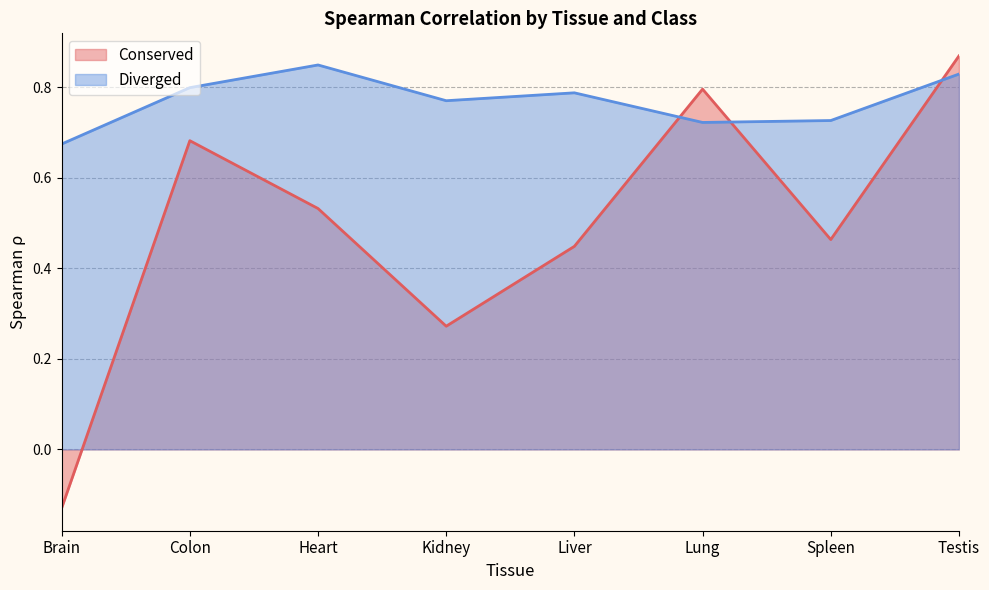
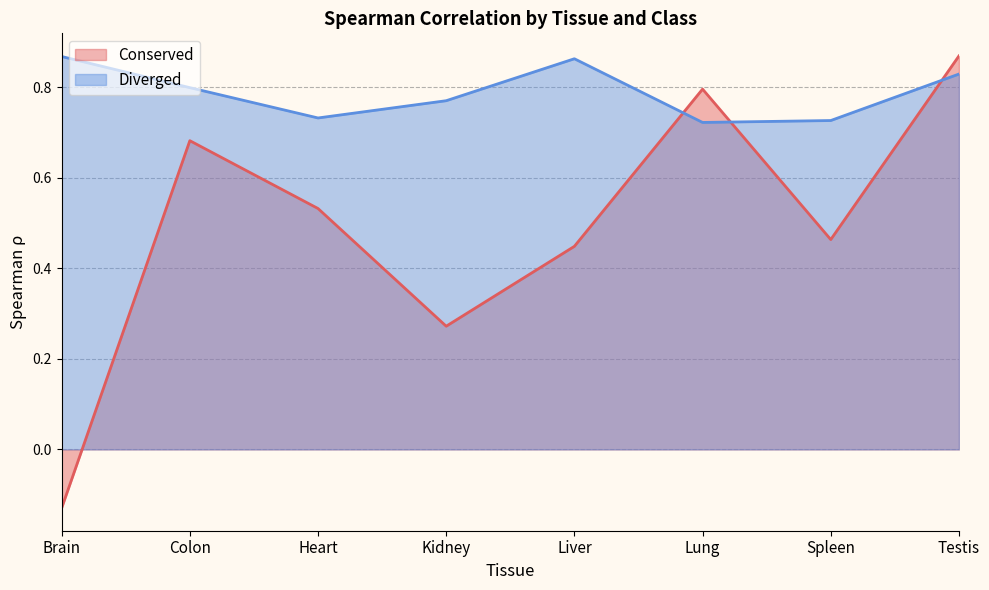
  {
    "Diverged": {
-     "Brain": 0.67,
-     "Heart": 0.85,
+     "Brain": 0.87,
+     "Heart": 0.73,
      "Kidney": 0.77,
-     "Liver": 0.79,
+     "Liver": 0.86,
      "Lung": 0.72,
      "Spleen": 0.73,
      "Testis": 0.83
    }
  }
